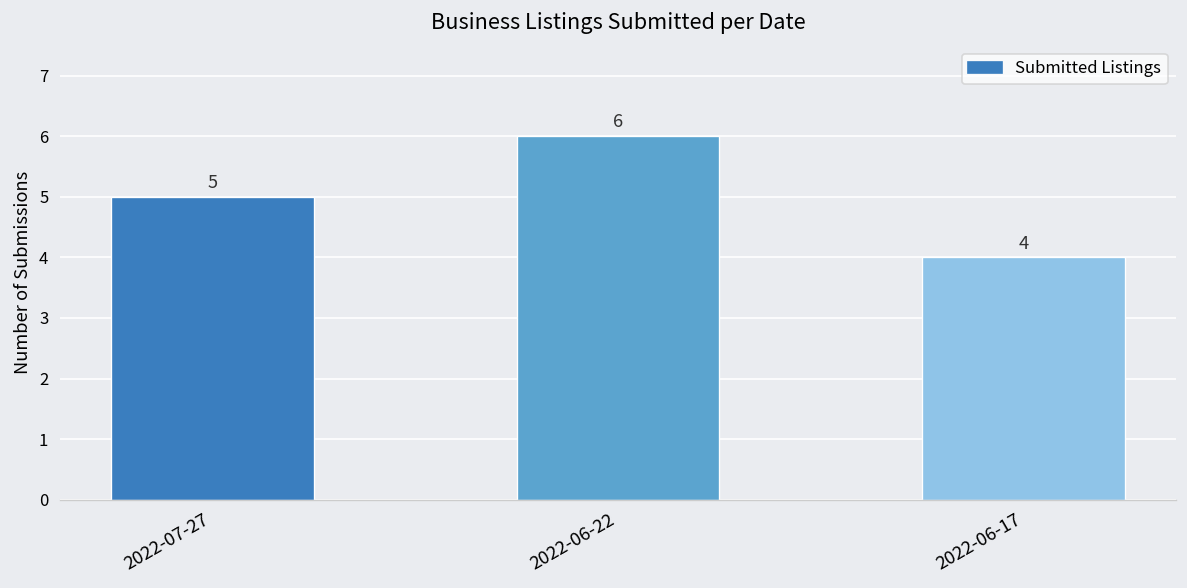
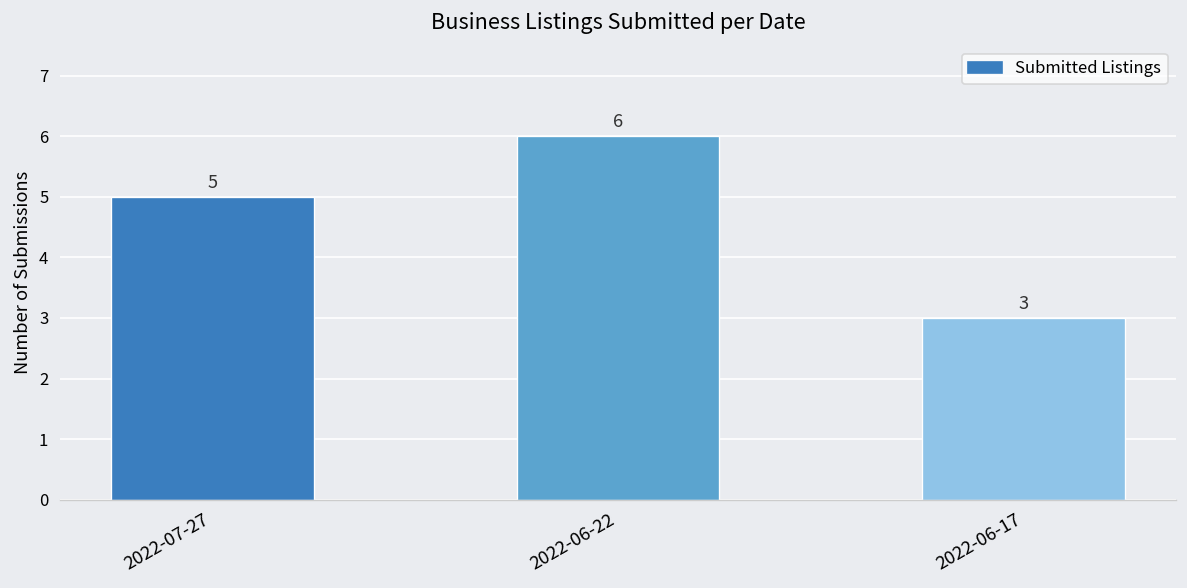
  {
    "2022-07-27": 5,
    "2022-06-22": 6,
-   "2022-06-17": 4
+   "2022-06-17": 3
  }
